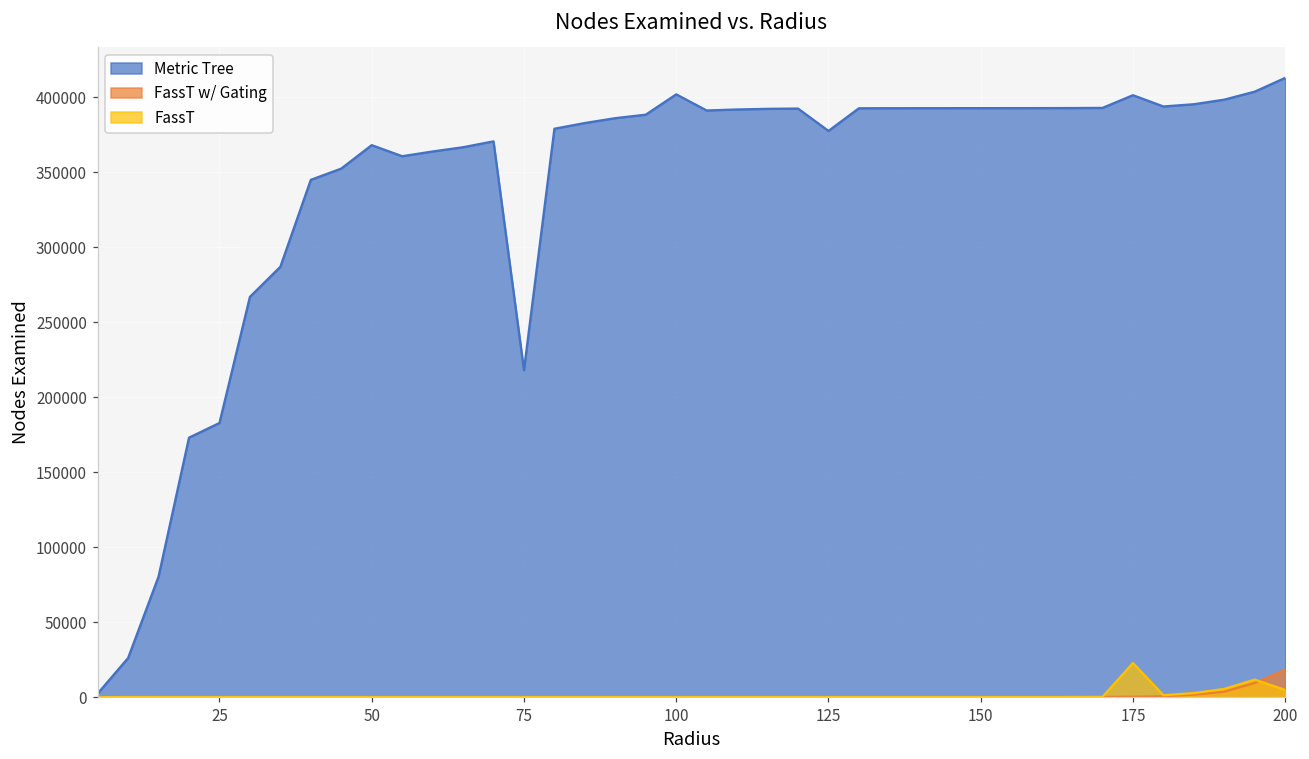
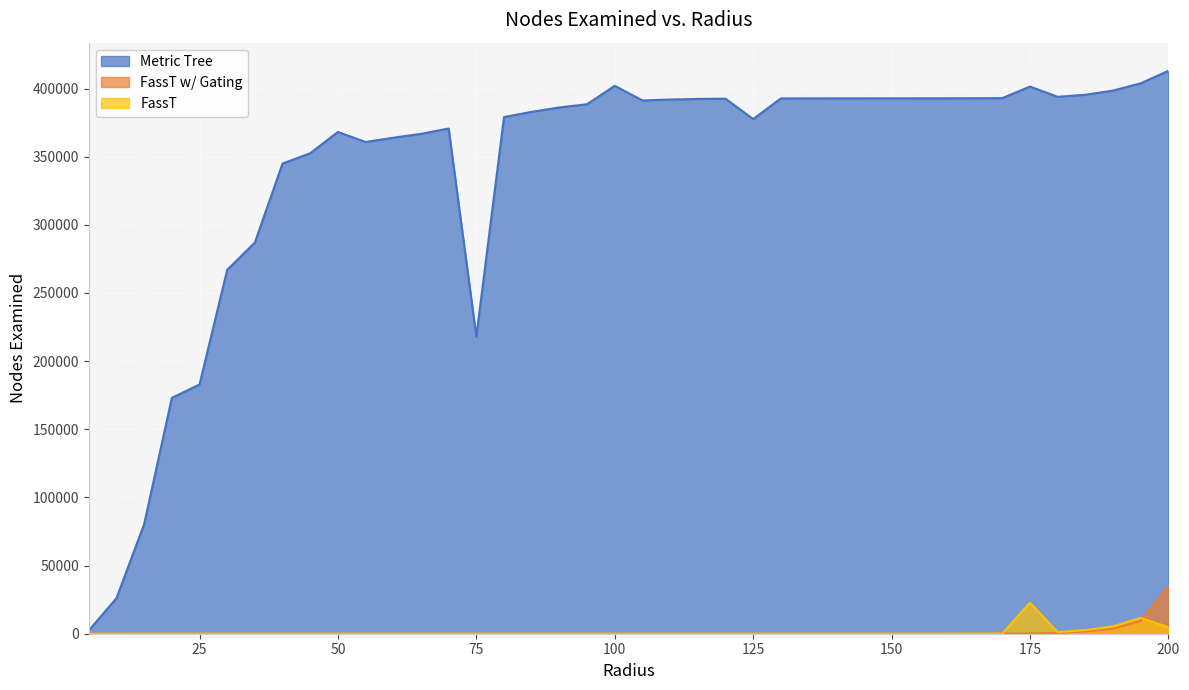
  {
    "Metric Tree": {
      "25": 183000,
      "50": 368000,
      "75": 218000,
      "100": 402000,
      "125": 378000,
      "150": 393000,
      "175": 401000,
      "200": 413000
    },
    "FassT w/ Gating": {
      "175": 0,
-     "200": 18000
+     "200": 35000
    },
    "FassT": {
      "175": 23000,
      "200": 5000
    }
  }
